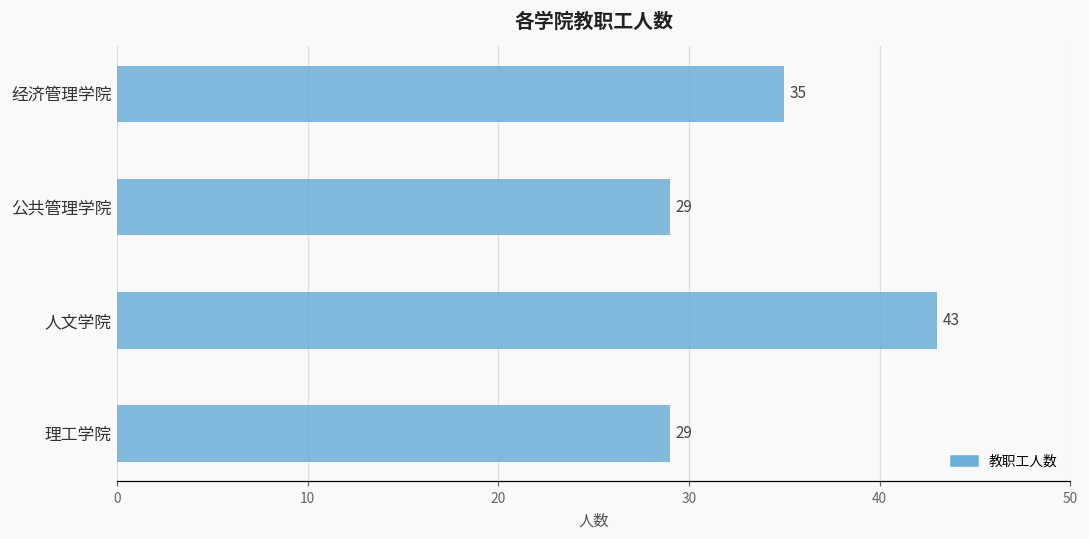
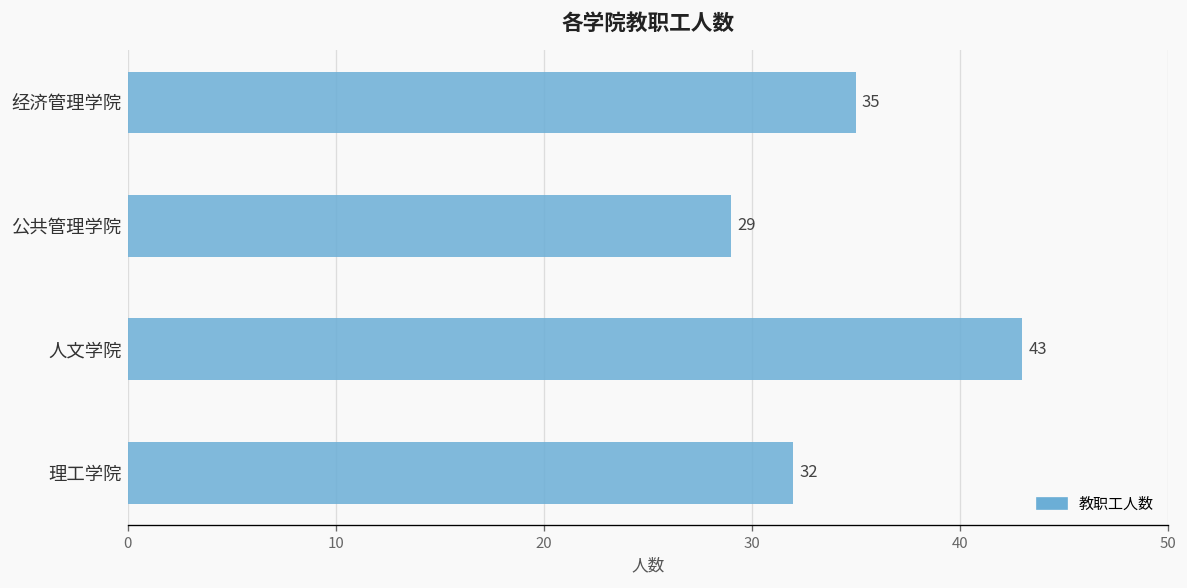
  {
    "经济管理学院": 35,
    "公共管理学院": 29,
    "人文学院": 43,
-   "理工学院": 29
+   "理工学院": 32
  }
